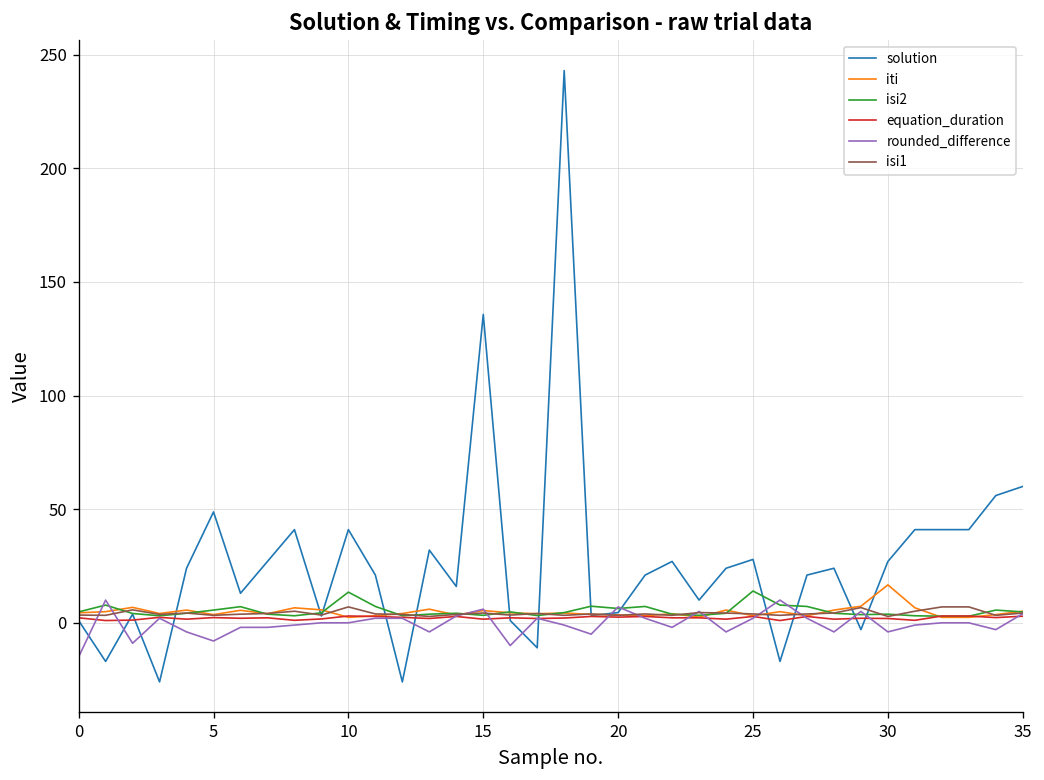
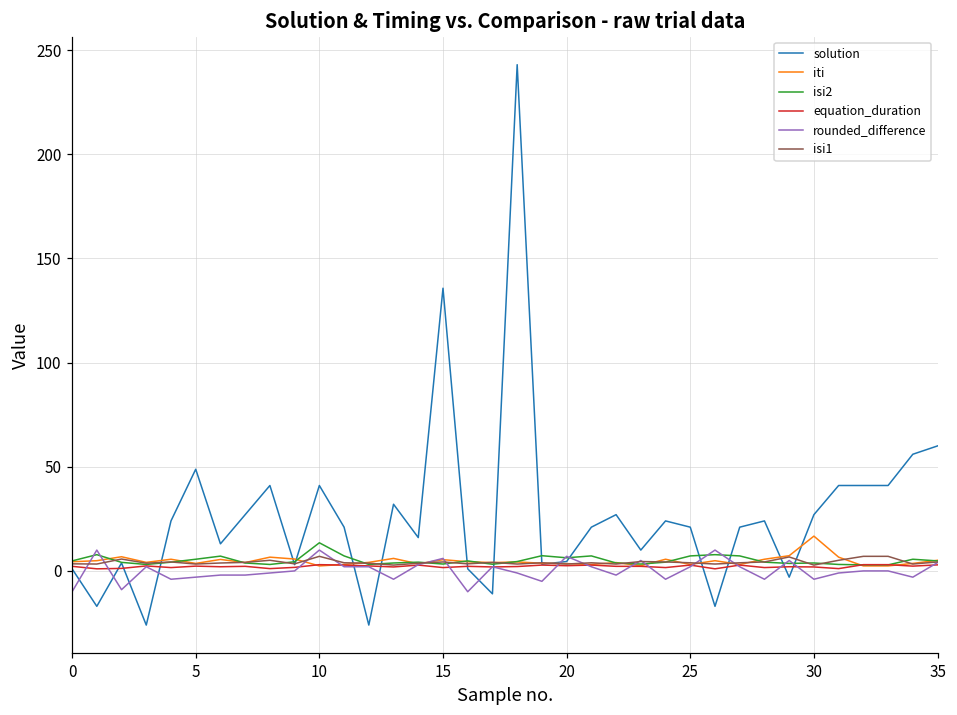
  {
    "solution": {
      "5": 49,
      "10": 41,
      "15": 136,
-     "25": 28,
+     "25": 21,
      "30": 27,
      "35": 60
    },
    "iti": {
      "30": 17
    },
    "isi2": {
      "5": 6,
      "10": 14,
-     "25": 14
+     "25": 7
    },
    "equation_duration": {
      "15": 2
    },
    "rounded_difference": {
-     "0": -15,
-     "5": -8,
-     "10": 0,
+     "0": -10,
+     "5": -3,
+     "10": 10,
      "30": -4
    },
    "isi1": {
      "10": 7
    }
  }
